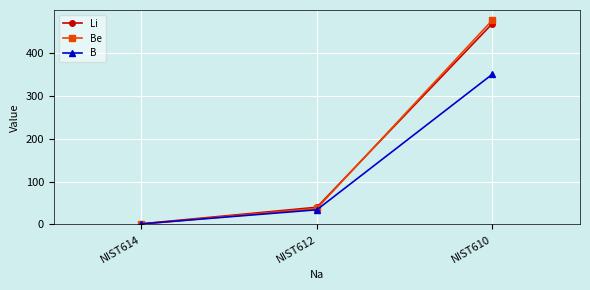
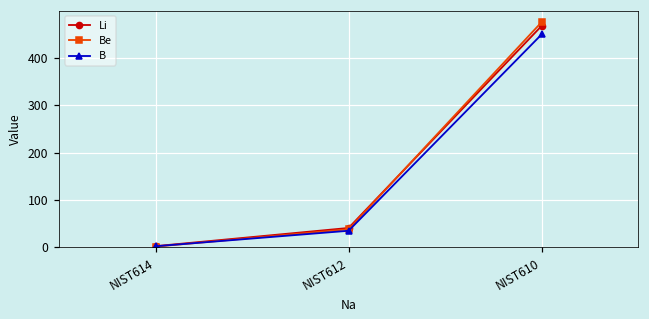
  {
    "Li": {
      "NIST610": 470
    },
    "Be": {
      "NIST610": 480
    },
    "B": {
-     "NIST610": 350
+     "NIST610": 450
    }
  }
